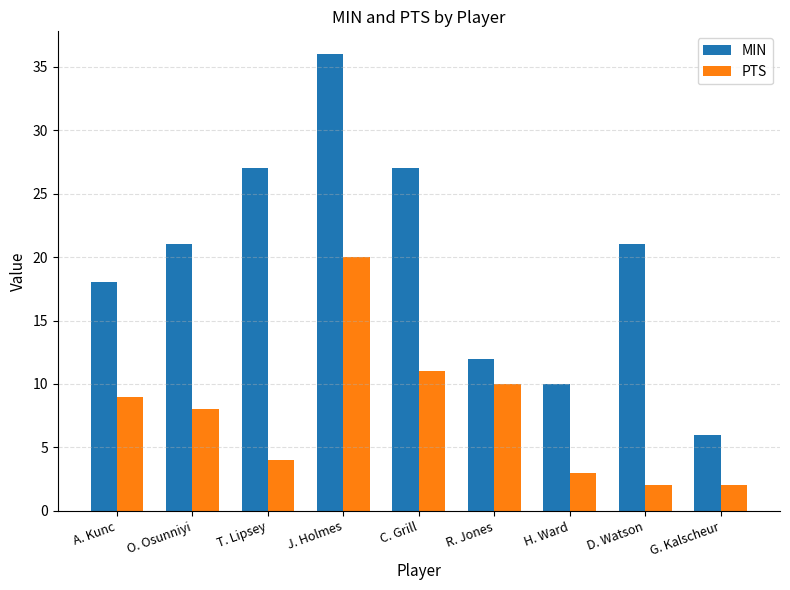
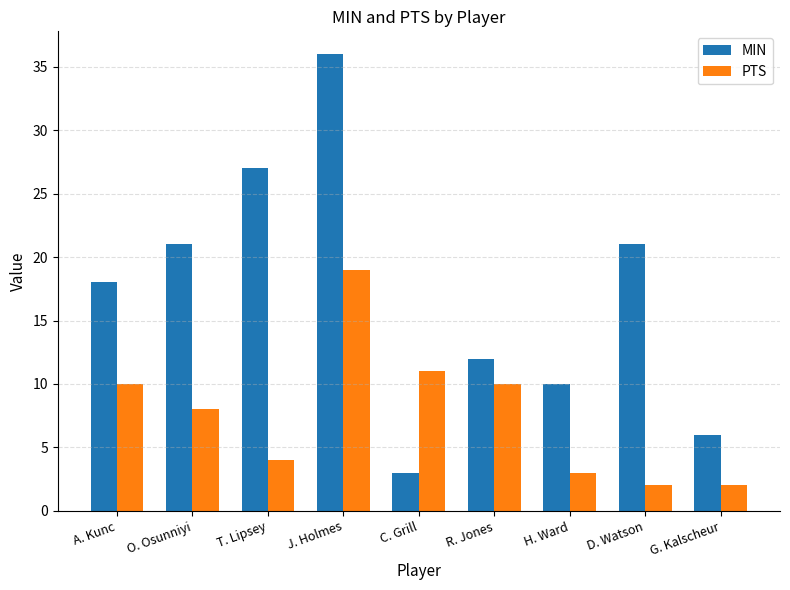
  {
    "MIN": {
      "A. Kunc": 18,
      "O. Osunniyi": 21,
      "T. Lipsey": 27,
      "J. Holmes": 36,
-     "C. Grill": 27,
+     "C. Grill": 3,
      "R. Jones": 12,
      "H. Ward": 10,
      "D. Watson": 21,
      "G. Kalscheur": 6
    },
    "PTS": {
-     "A. Kunc": 9,
+     "A. Kunc": 10,
      "O. Osunniyi": 8,
      "T. Lipsey": 4,
-     "J. Holmes": 20,
+     "J. Holmes": 19,
      "C. Grill": 11,
      "R. Jones": 10,
      "H. Ward": 3,
      "D. Watson": 2,
      "G. Kalscheur": 2
    }
  }
